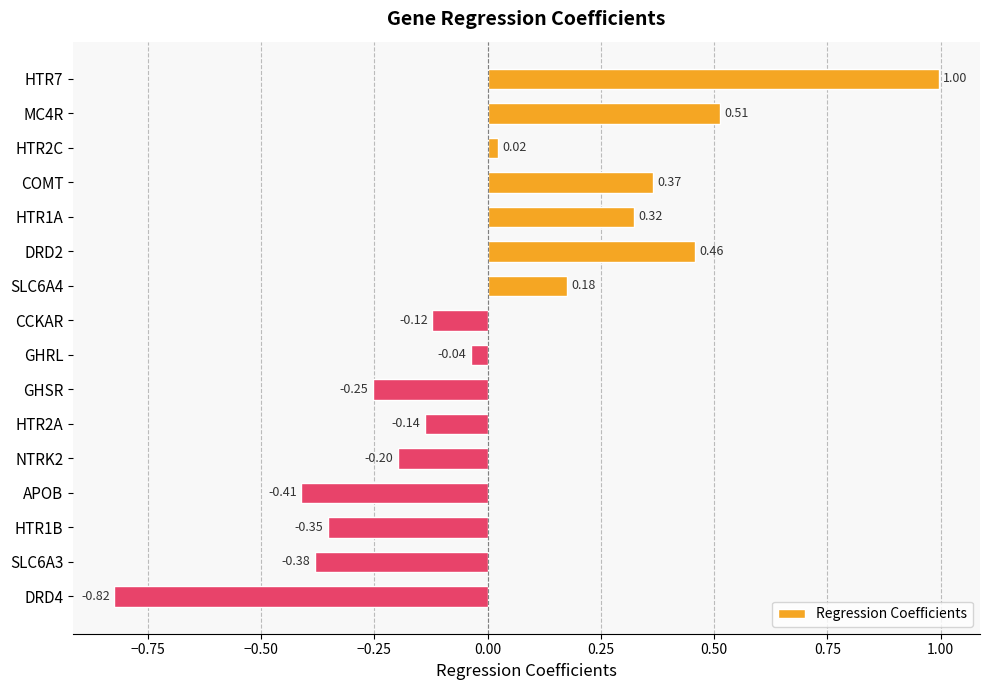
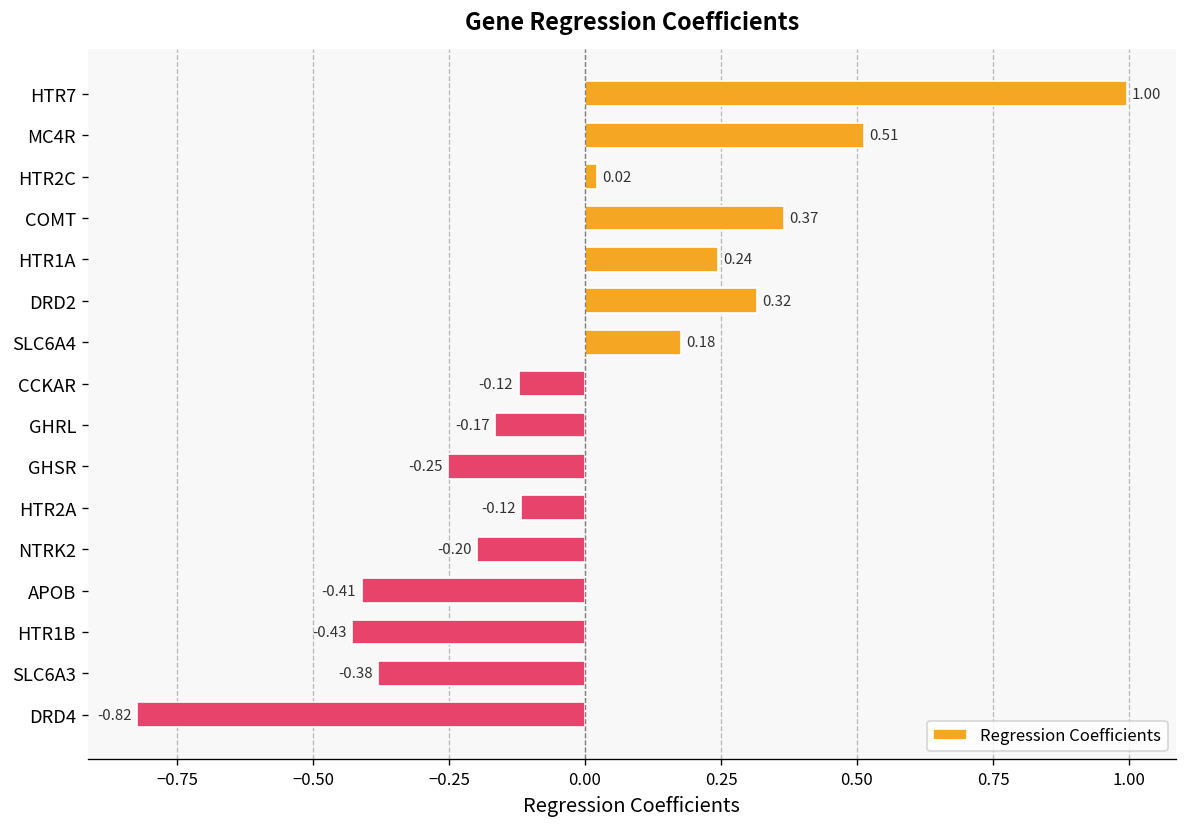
  {
    "HTR7": 1.00,
    "MC4R": 0.51,
    "HTR2C": 0.02,
    "COMT": 0.37,
-   "HTR1A": 0.32,
-   "DRD2": 0.46,
+   "HTR1A": 0.24,
+   "DRD2": 0.32,
    "SLC6A4": 0.18,
    "CCKAR": -0.12,
-   "GHRL": -0.04,
+   "GHRL": -0.17,
    "GHSR": -0.25,
-   "HTR2A": -0.14,
+   "HTR2A": -0.12,
    "NTRK2": -0.20,
    "APOB": -0.41,
-   "HTR1B": -0.35,
+   "HTR1B": -0.43,
    "SLC6A3": -0.38,
    "DRD4": -0.82
  }
